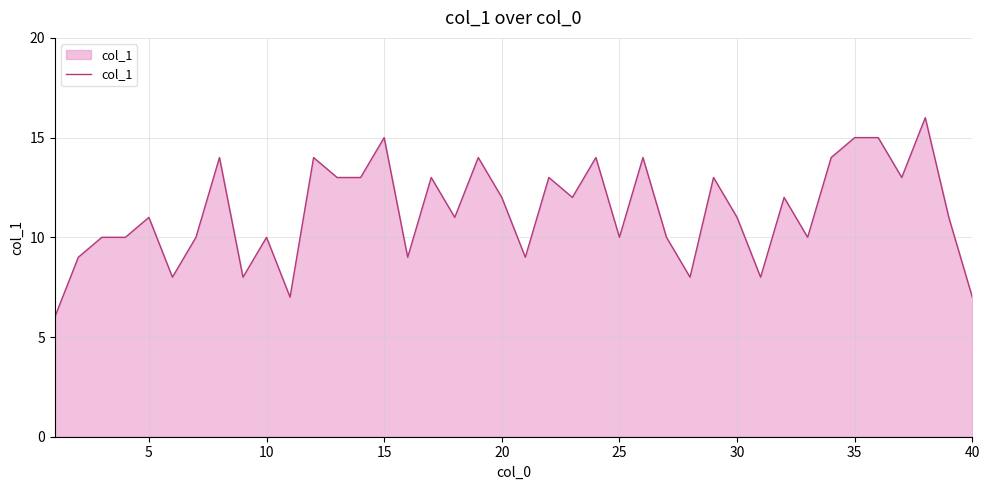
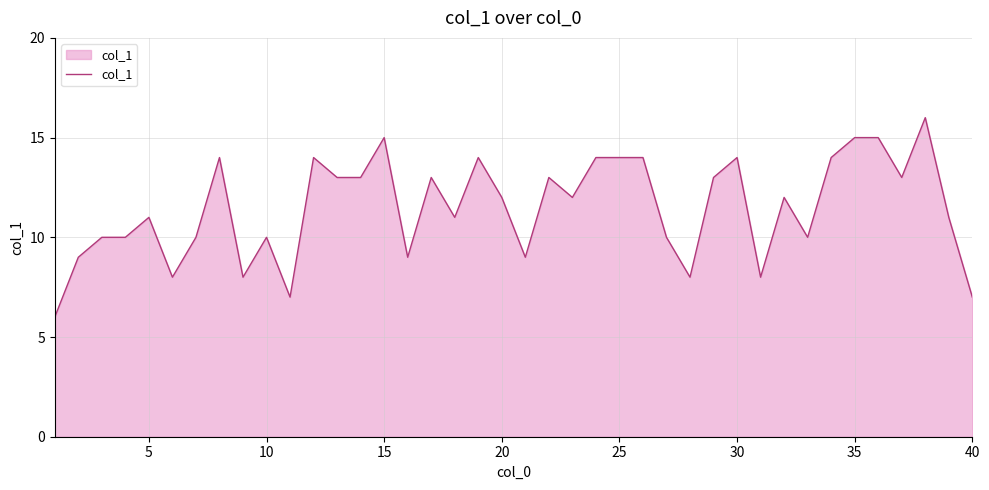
  {
    "5": 11,
    "10": 10,
    "15": 15,
    "20": 12,
-   "25": 10,
-   "30": 11,
+   "25": 14,
+   "30": 14,
    "35": 15,
    "40": 7
  }
